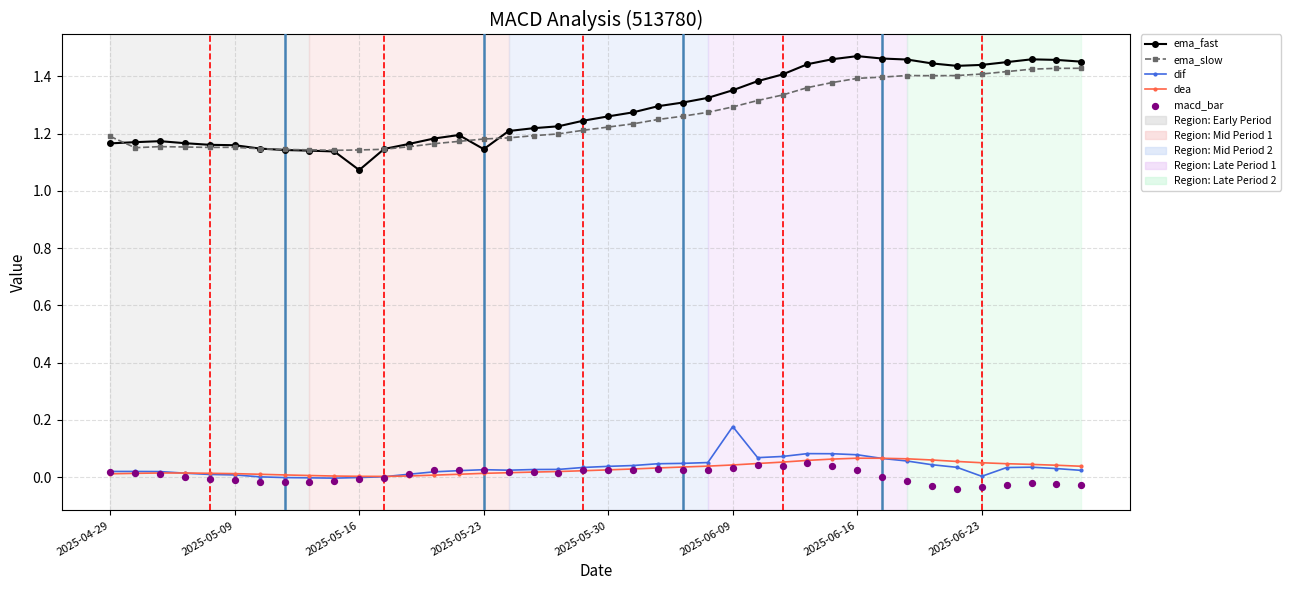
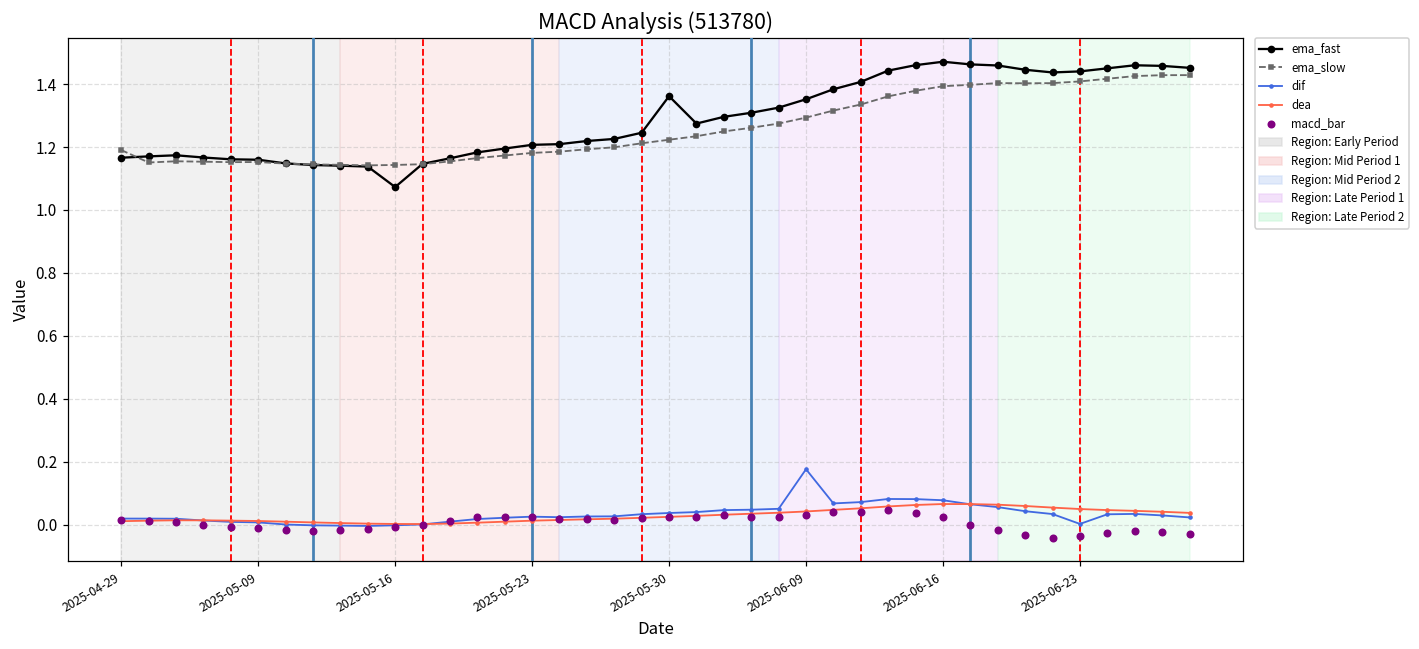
  {
    "ema_fast": {
      "2025-04-29": 1.17,
      "2025-05-16": 1.07,
-     "2025-05-23": 1.15,
-     "2025-05-30": 1.26,
+     "2025-05-23": 1.21,
+     "2025-05-30": 1.36,
      "2025-06-09": 1.35,
      "2025-06-16": 1.47,
      "2025-06-23": 1.44
    },
    "ema_slow": {
      "2025-04-29": 1.19,
      "2025-05-16": 1.14,
      "2025-05-23": 1.18,
      "2025-05-30": 1.22,
      "2025-06-09": 1.29,
      "2025-06-16": 1.39,
      "2025-06-23": 1.41
    },
    "dif": {
      "2025-05-30": 0.04,
      "2025-06-09": 0.18,
      "2025-06-16": 0.08,
      "2025-06-23": 0.00
    },
    "dea": {
      "2025-05-23": 0.01,
      "2025-06-09": 0.04,
      "2025-06-16": 0.07,
      "2025-06-23": 0.05
    }
  }
